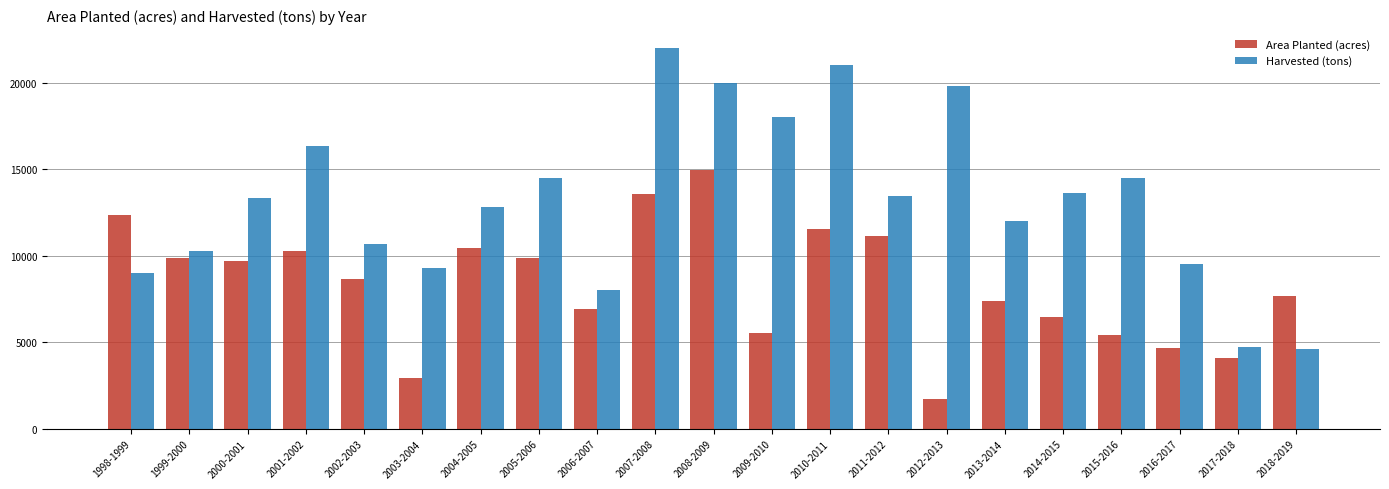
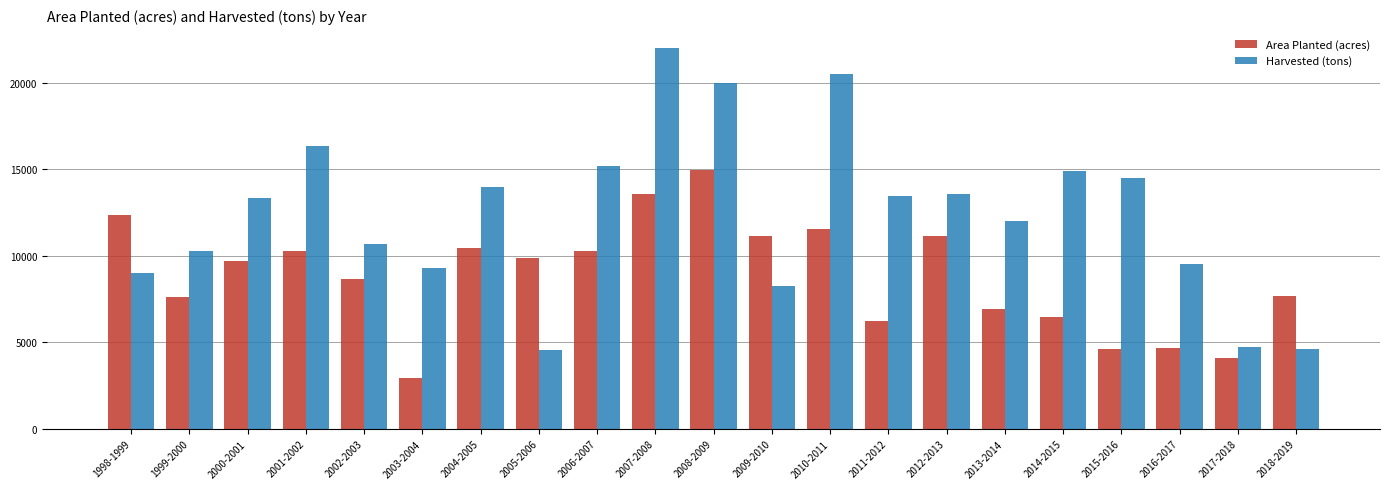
  {
    "Area Planted (acres)": {
      "1998-1999": 12400,
-     "1999-2000": 9900,
+     "1999-2000": 7600,
      "2000-2001": 9700,
      "2001-2002": 10300,
      "2002-2003": 8600,
      "2003-2004": 2900,
      "2004-2005": 10500,
      "2005-2006": 9900,
-     "2006-2007": 6900,
+     "2006-2007": 10300,
      "2007-2008": 13600,
      "2008-2009": 15000,
-     "2009-2010": 5500,
+     "2009-2010": 11100,
      "2010-2011": 11600,
-     "2011-2012": 11100,
-     "2012-2013": 1700,
-     "2013-2014": 7400,
+     "2011-2012": 6200,
+     "2012-2013": 11100,
+     "2013-2014": 6900,
      "2014-2015": 6400,
-     "2015-2016": 5400,
+     "2015-2016": 4600,
      "2016-2017": 4700,
      "2017-2018": 4100,
      "2018-2019": 7700
    },
    "Harvested (tons)": {
      "1998-1999": 9000,
      "1999-2000": 10300,
      "2000-2001": 13400,
      "2001-2002": 16400,
      "2002-2003": 10700,
      "2003-2004": 9300,
-     "2004-2005": 12800,
-     "2005-2006": 14500,
-     "2006-2007": 8000,
+     "2004-2005": 14000,
+     "2005-2006": 4600,
+     "2006-2007": 15200,
      "2007-2008": 22000,
      "2008-2009": 20000,
-     "2009-2010": 18000,
-     "2010-2011": 21000,
+     "2009-2010": 8300,
+     "2010-2011": 20500,
      "2011-2012": 13500,
-     "2012-2013": 19800,
+     "2012-2013": 13600,
      "2013-2014": 12000,
-     "2014-2015": 13700,
+     "2014-2015": 14900,
      "2015-2016": 14500,
      "2016-2017": 9500,
      "2017-2018": 4700,
      "2018-2019": 4600
    }
  }
